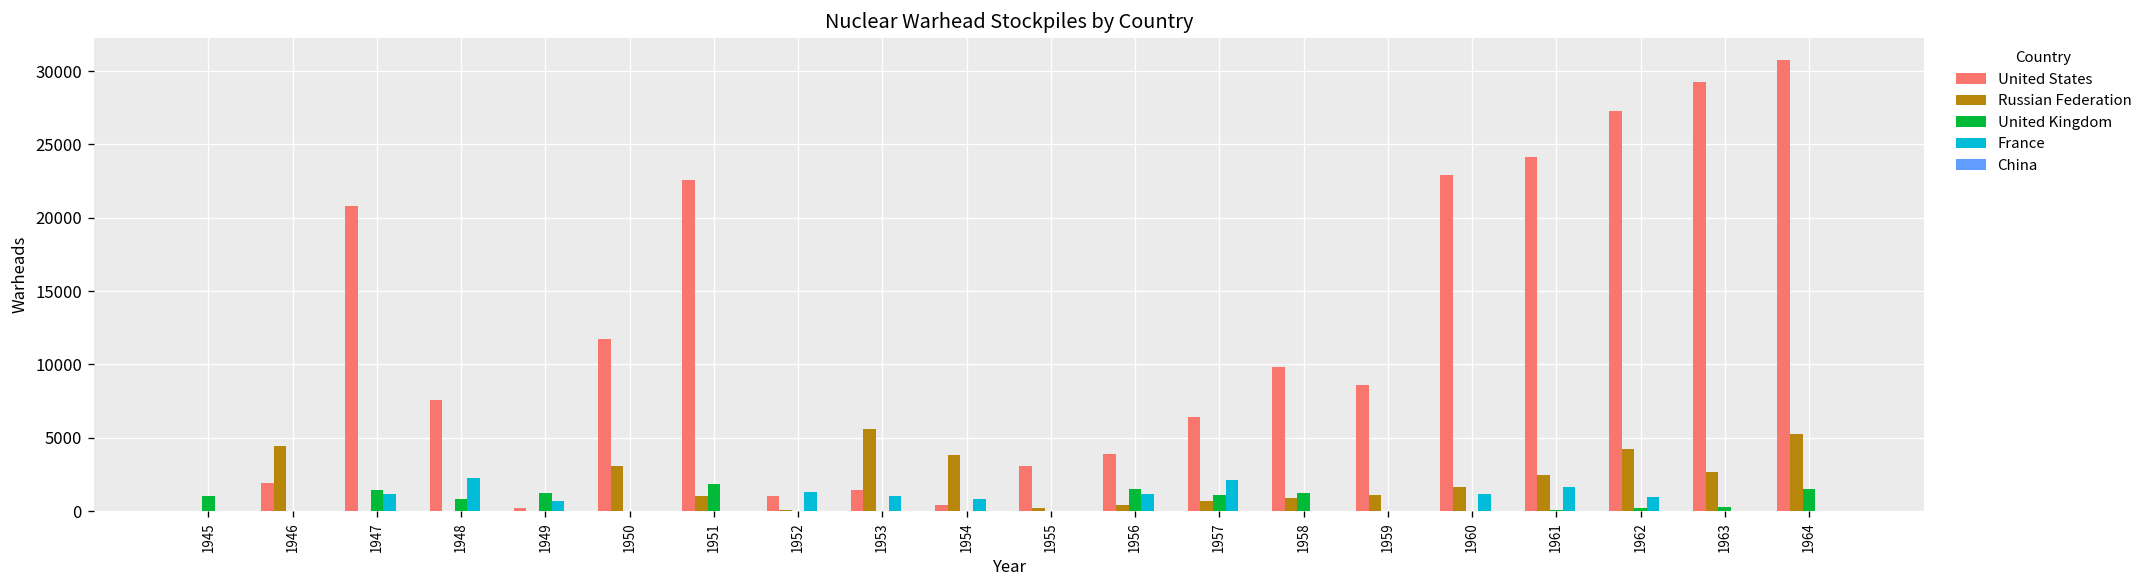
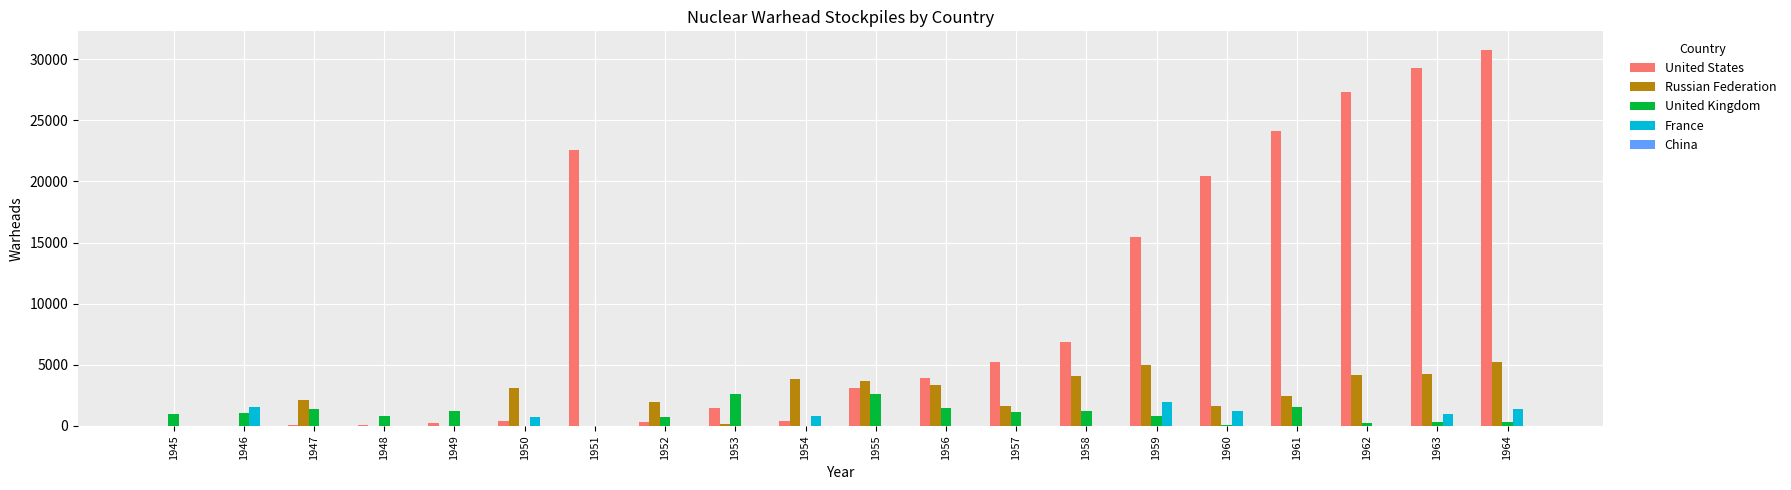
  {
    "United States": {
-     "1946": 1900,
-     "1947": 20800,
-     "1948": 7600,
+     "1946": 0,
+     "1947": 0,
+     "1948": 100,
      "1949": 200,
-     "1950": 11700,
+     "1950": 400,
      "1951": 22500,
-     "1952": 1000,
+     "1952": 300,
      "1953": 1400,
      "1954": 400,
      "1955": 3100,
      "1956": 3900,
-     "1957": 6400,
-     "1958": 9800,
-     "1959": 8600,
-     "1960": 22900,
+     "1957": 5200,
+     "1958": 6800,
+     "1959": 15500,
+     "1960": 20400,
      "1961": 24100,
      "1962": 27300,
      "1963": 29200,
      "1964": 30800
    },
    "Russian Federation": {
      "1945": 0,
-     "1946": 4500,
-     "1947": 0,
+     "1946": 0,
+     "1947": 2100,
      "1948": 0,
      "1950": 3100,
-     "1951": 1000,
-     "1952": 100,
-     "1953": 5600,
+     "1951": 0,
+     "1952": 1900,
+     "1953": 100,
      "1954": 3800,
-     "1955": 200,
-     "1956": 400,
-     "1957": 700,
-     "1958": 900,
-     "1959": 1100,
+     "1955": 3600,
+     "1956": 3300,
+     "1957": 1600,
+     "1958": 4100,
+     "1959": 5000,
      "1960": 1600,
      "1961": 2500,
      "1962": 4200,
-     "1963": 2700,
+     "1963": 4200,
      "1964": 5200
    },
    "United Kingdom": {
      "1945": 1000,
-     "1946": 0,
+     "1946": 1000,
      "1947": 1400,
      "1948": 800,
      "1949": 1200,
      "1950": 0,
-     "1951": 1800,
-     "1952": 0,
-     "1953": 0,
-     "1955": 0,
+     "1951": 0,
+     "1952": 700,
+     "1953": 2600,
+     "1955": 2600,
      "1956": 1500,
      "1957": 1100,
      "1958": 1200,
-     "1959": 0,
-     "1961": 100,
+     "1959": 800,
+     "1961": 1500,
      "1962": 200,
      "1963": 300,
-     "1964": 1500
+     "1964": 300
    },
    "France": {
      "1945": 0,
-     "1946": 0,
-     "1947": 1200,
-     "1948": 2200,
-     "1949": 700,
-     "1950": 0,
+     "1946": 1600,
+     "1947": 0,
+     "1948": 0,
+     "1949": 0,
+     "1950": 700,
      "1951": 0,
-     "1952": 1300,
-     "1953": 1000,
+     "1952": 0,
+     "1953": 0,
      "1954": 800,
      "1955": 0,
-     "1956": 1200,
-     "1957": 2100,
+     "1956": 0,
+     "1957": 0,
      "1958": 0,
-     "1959": 0,
+     "1959": 1900,
      "1960": 1200,
-     "1961": 1600,
-     "1962": 900,
-     "1963": 0,
-     "1964": 0
+     "1961": 0,
+     "1962": 0,
+     "1963": 1000,
+     "1964": 1400
    },
    "China": {
      "1945": 0,
      "1946": 0,
      "1947": 0,
      "1948": 0,
      "1949": 0,
      "1950": 0,
      "1951": 0,
      "1952": 0,
      "1953": 0,
      "1954": 0,
      "1955": 0,
      "1956": 0,
      "1957": 0,
      "1958": 0,
      "1959": 0,
      "1960": 0,
      "1961": 0,
      "1962": 0,
      "1963": 0
    }
  }
